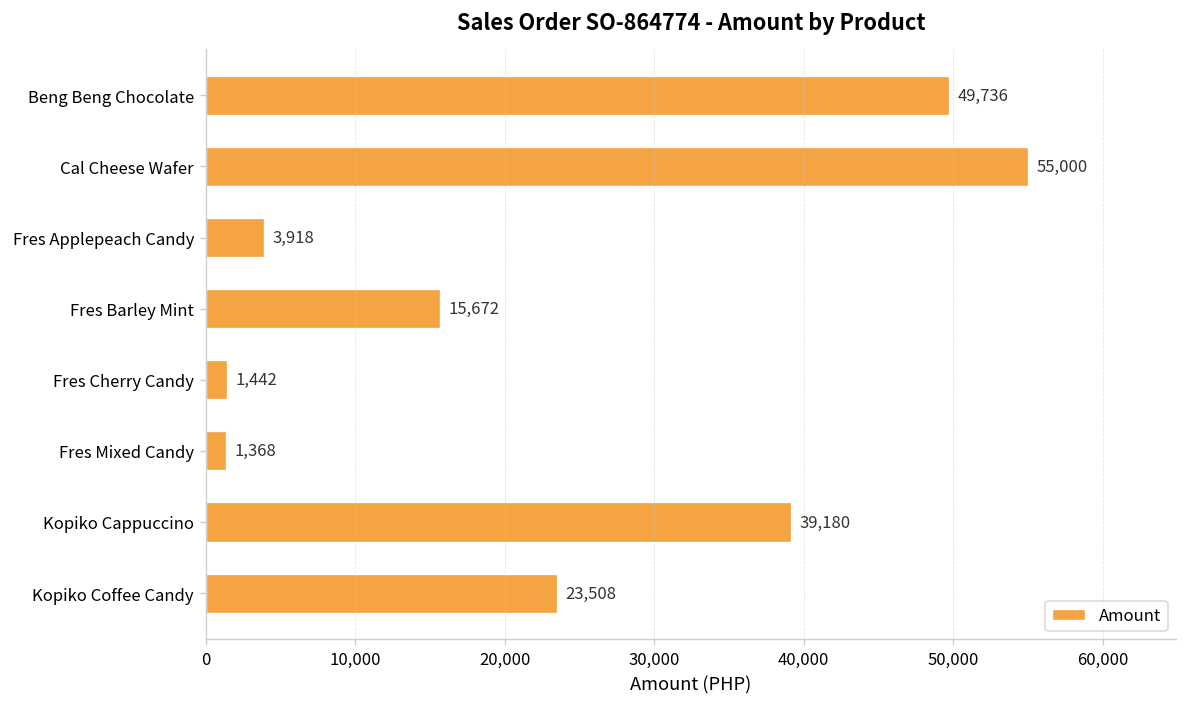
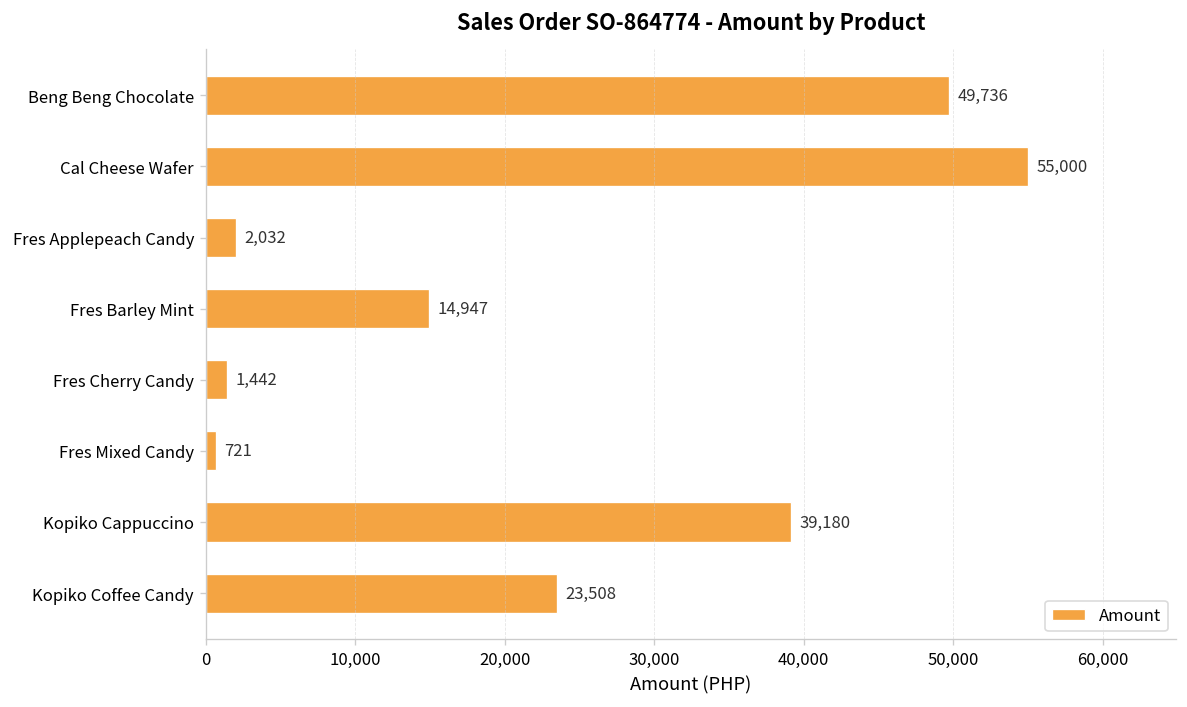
  {
    "Beng Beng Chocolate": "49,736",
    "Cal Cheese Wafer": "55,000",
-   "Fres Applepeach Candy": "3,918",
-   "Fres Barley Mint": "15,672",
+   "Fres Applepeach Candy": "2,032",
+   "Fres Barley Mint": "14,947",
    "Fres Cherry Candy": "1,442",
-   "Fres Mixed Candy": "1,368",
+   "Fres Mixed Candy": "721",
    "Kopiko Cappuccino": "39,180",
    "Kopiko Coffee Candy": "23,508"
  }
